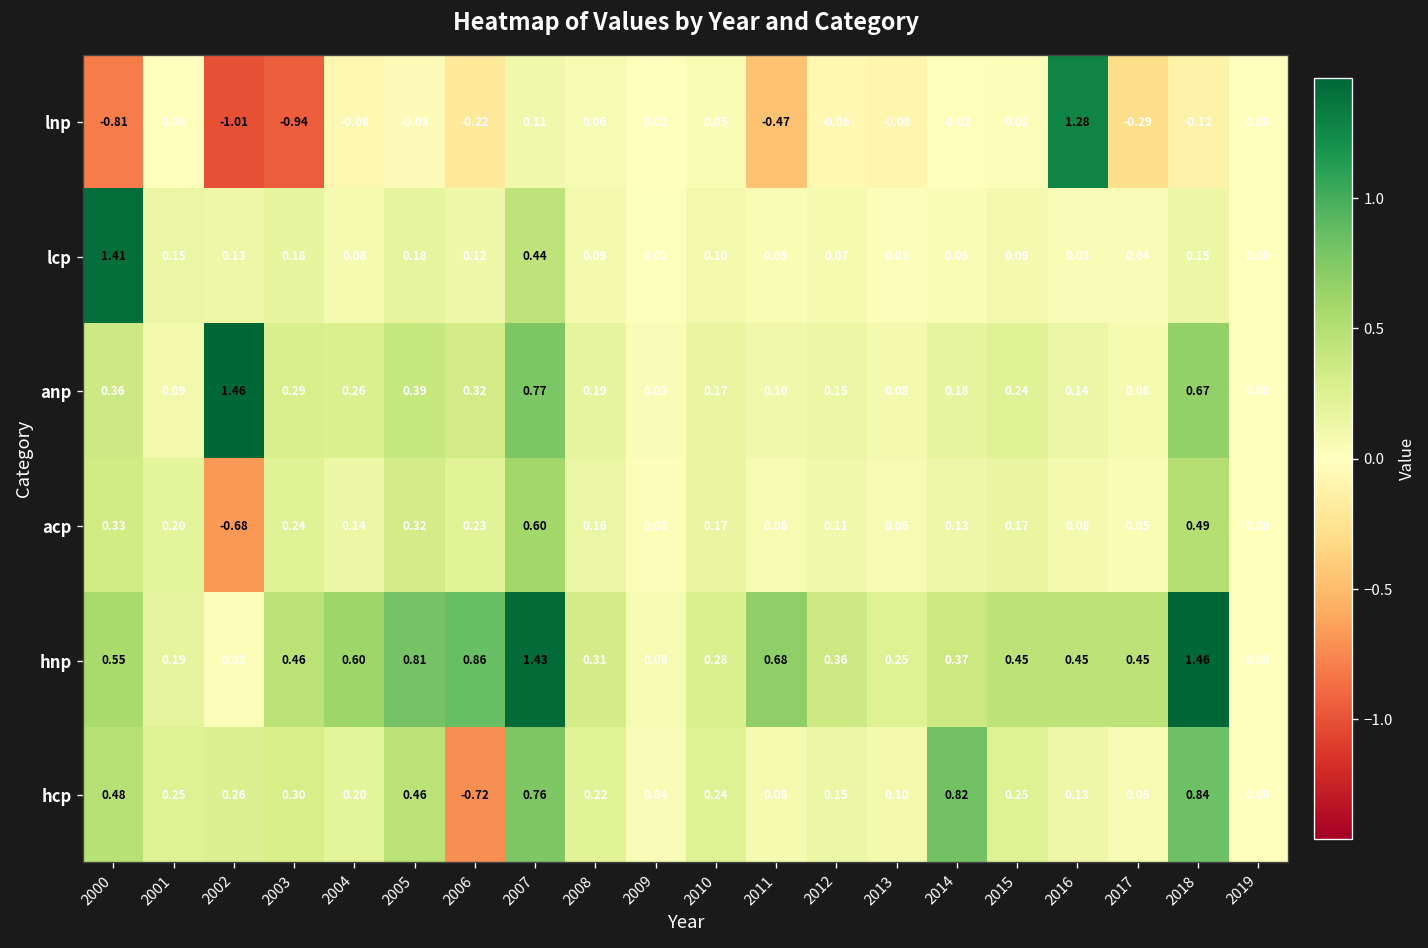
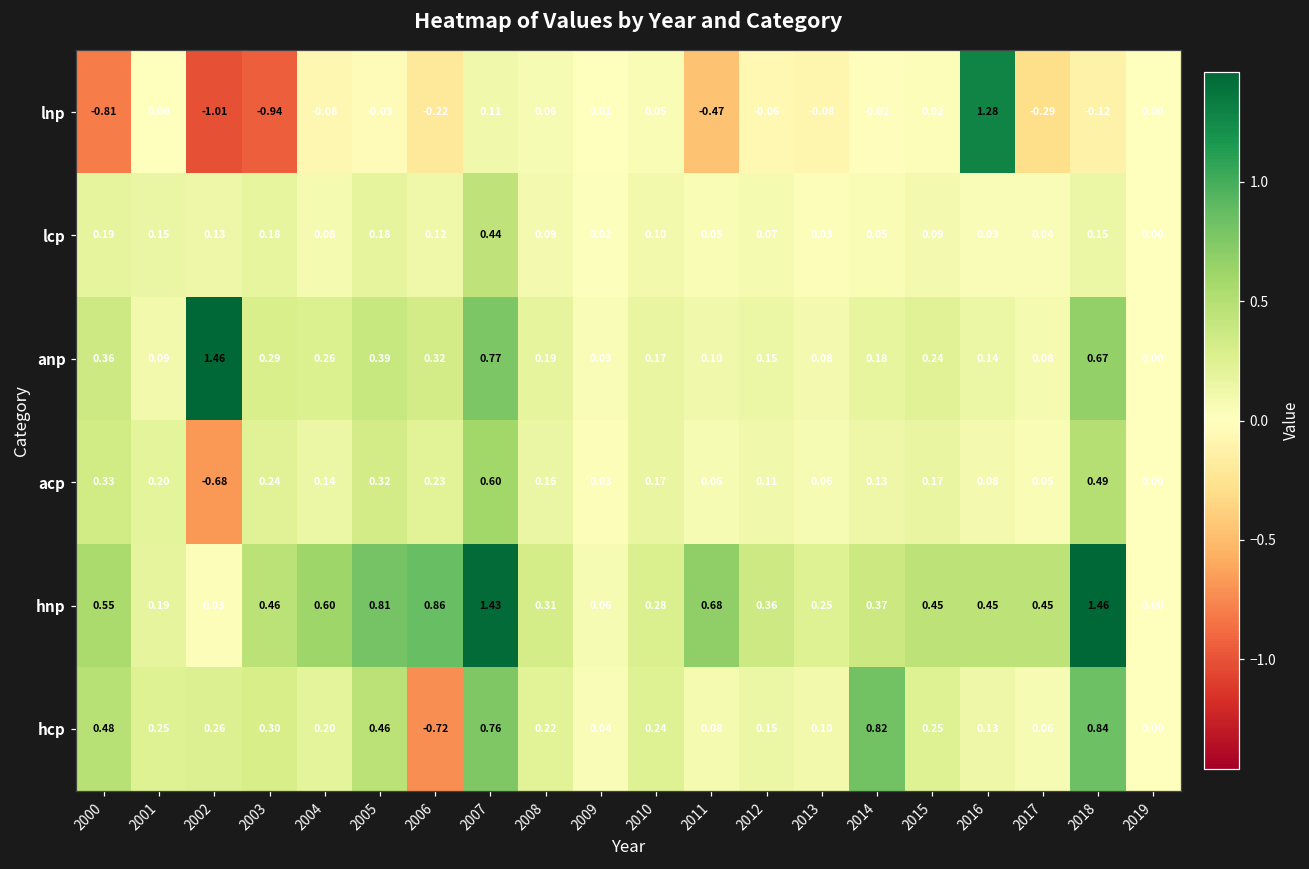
  {
    "lnp": {
      "2000": -0.81,
      "2001": 0.00,
      "2002": -1.01,
      "2003": -0.94,
      "2004": -0.08,
      "2005": -0.03,
      "2006": -0.22,
      "2007": 0.11,
      "2008": 0.06,
      "2009": 0.01,
      "2010": 0.05,
      "2011": -0.47,
      "2012": -0.06,
      "2013": -0.08,
      "2014": -0.02,
      "2015": 0.02,
      "2016": 1.28,
      "2017": -0.29,
      "2018": -0.12,
      "2019": 0.00
    },
    "lcp": {
-     "2000": 1.41,
+     "2000": 0.19,
      "2001": 0.15,
      "2002": 0.13,
      "2003": 0.18,
      "2004": 0.08,
      "2005": 0.18,
      "2006": 0.12,
      "2007": 0.44,
      "2008": 0.09,
      "2009": 0.02,
      "2010": 0.10,
      "2011": 0.05,
      "2012": 0.07,
      "2013": 0.03,
      "2014": 0.05,
      "2015": 0.09,
      "2016": 0.03,
      "2017": 0.04,
      "2018": 0.15,
      "2019": 0.00
    },
    "anp": {
      "2000": 0.36,
      "2001": 0.09,
      "2002": 1.46,
      "2003": 0.29,
      "2004": 0.26,
      "2005": 0.39,
      "2006": 0.32,
      "2007": 0.77,
      "2008": 0.19,
      "2009": 0.03,
      "2010": 0.17,
      "2011": 0.10,
      "2012": 0.15,
      "2013": 0.08,
      "2014": 0.18,
      "2015": 0.24,
      "2016": 0.14,
      "2017": 0.08,
      "2018": 0.67,
      "2019": 0.00
    },
    "acp": {
      "2000": 0.33,
      "2001": 0.20,
      "2002": -0.68,
      "2003": 0.24,
      "2004": 0.14,
      "2005": 0.32,
      "2006": 0.23,
      "2007": 0.60,
      "2008": 0.16,
      "2009": 0.03,
      "2010": 0.17,
      "2011": 0.06,
      "2012": 0.11,
      "2013": 0.06,
      "2014": 0.13,
      "2015": 0.17,
      "2016": 0.08,
      "2017": 0.05,
      "2018": 0.49,
      "2019": 0.00
    },
    "hnp": {
      "2000": 0.55,
      "2001": 0.19,
      "2002": 0.03,
      "2003": 0.46,
      "2004": 0.60,
      "2005": 0.81,
      "2006": 0.86,
      "2007": 1.43,
      "2008": 0.31,
      "2009": 0.06,
      "2010": 0.28,
      "2011": 0.68,
      "2012": 0.36,
      "2013": 0.25,
      "2014": 0.37,
      "2015": 0.45,
      "2016": 0.45,
      "2017": 0.45,
      "2018": 1.46,
      "2019": 0.00
    },
    "hcp": {
      "2000": 0.48,
      "2001": 0.25,
      "2002": 0.26,
      "2003": 0.30,
      "2004": 0.20,
      "2005": 0.46,
      "2006": -0.72,
      "2007": 0.76,
      "2008": 0.22,
      "2009": 0.04,
      "2010": 0.24,
      "2011": 0.08,
      "2012": 0.15,
      "2013": 0.10,
      "2014": 0.82,
      "2015": 0.25,
      "2016": 0.13,
      "2017": 0.06,
      "2018": 0.84,
      "2019": 0.00
    }
  }
